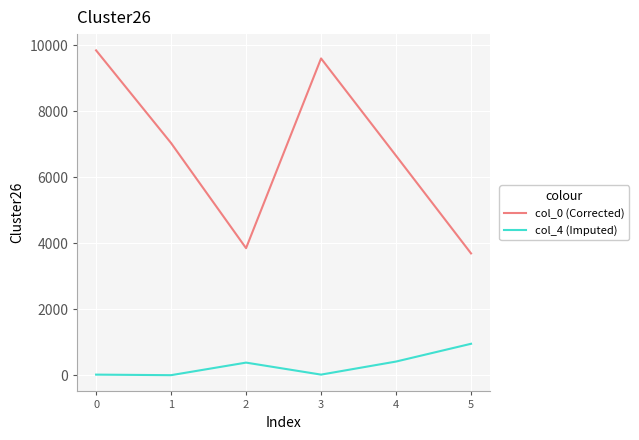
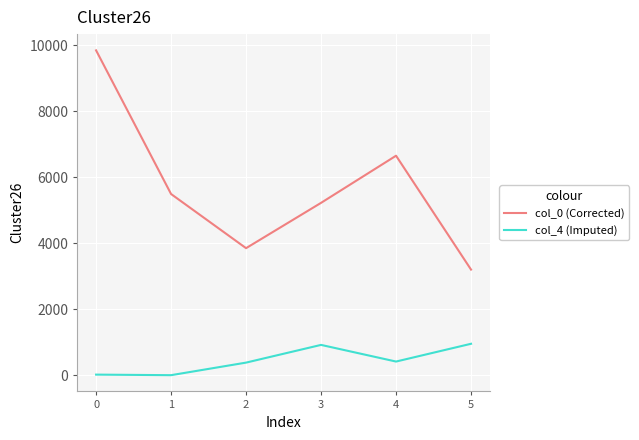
  {
    "col_0 (Corrected)": {
      "0": 9900,
-     "1": 7000,
+     "1": 5500,
      "2": 3900,
-     "3": 9600,
+     "3": 5200,
      "4": 6700,
-     "5": 3700
+     "5": 3200
    },
    "col_4 (Imputed)": {
      "0": 0,
      "1": 0,
      "2": 400,
-     "3": 0,
+     "3": 900,
      "4": 400,
      "5": 1000
    }
  }
